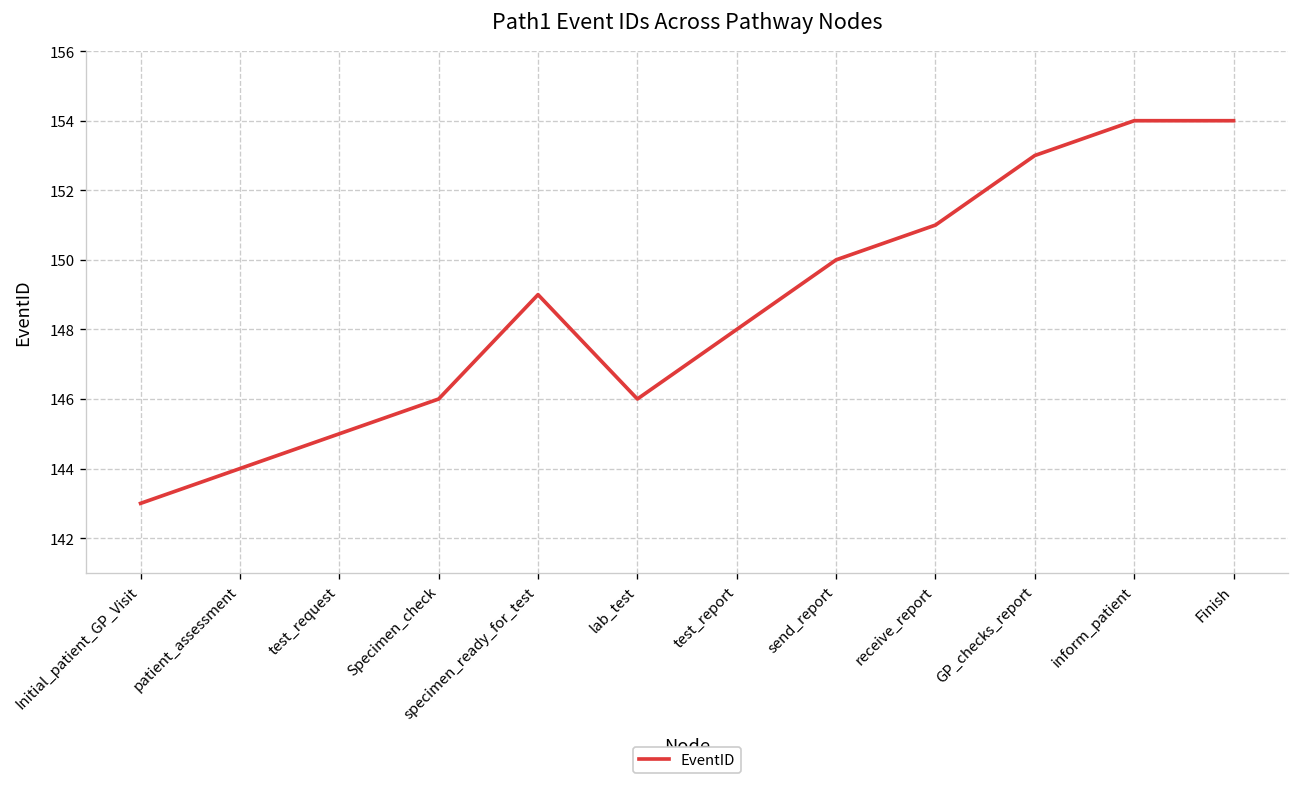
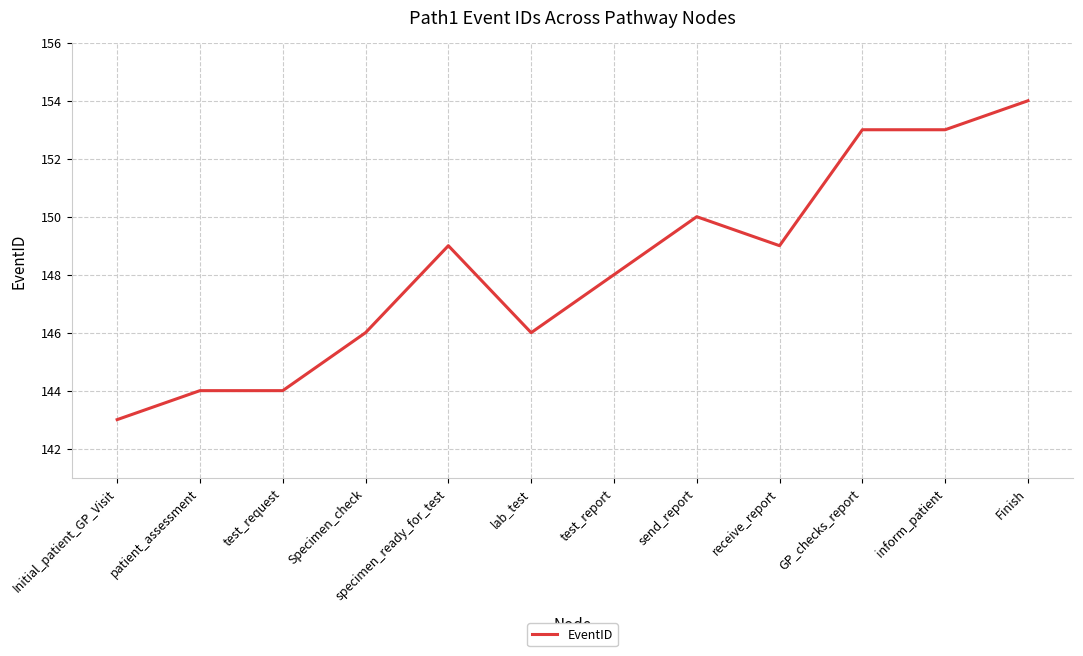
  {
    "Initial_patient_GP_Visit": 143,
    "patient_assessment": 144,
-   "test_request": 145,
+   "test_request": 144,
    "Specimen_check": 146,
    "specimen_ready_for_test": 149,
    "lab_test": 146,
    "test_report": 148,
    "send_report": 150,
-   "receive_report": 151,
+   "receive_report": 149,
    "GP_checks_report": 153,
-   "inform_patient": 154,
+   "inform_patient": 153,
    "Finish": 154
  }
